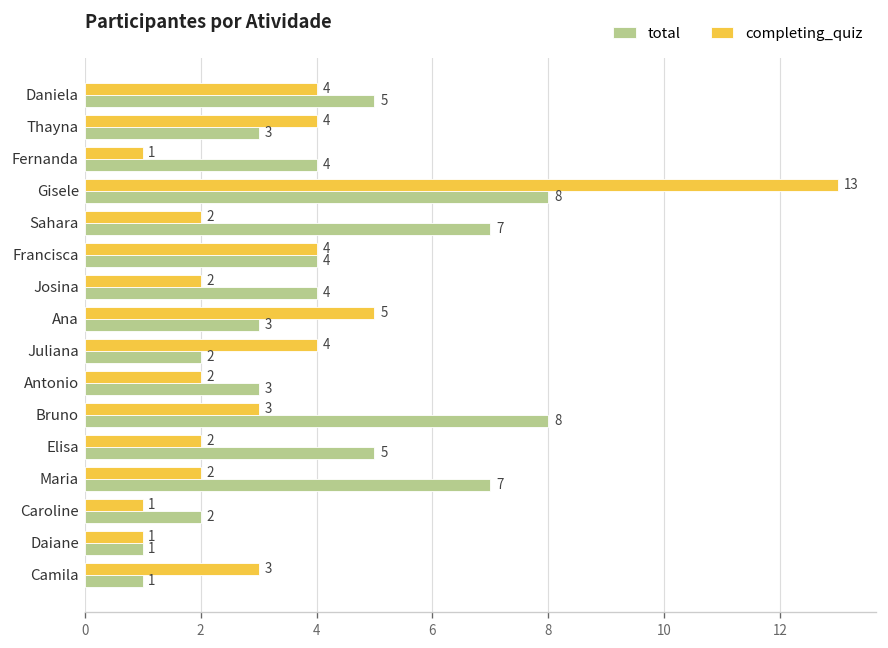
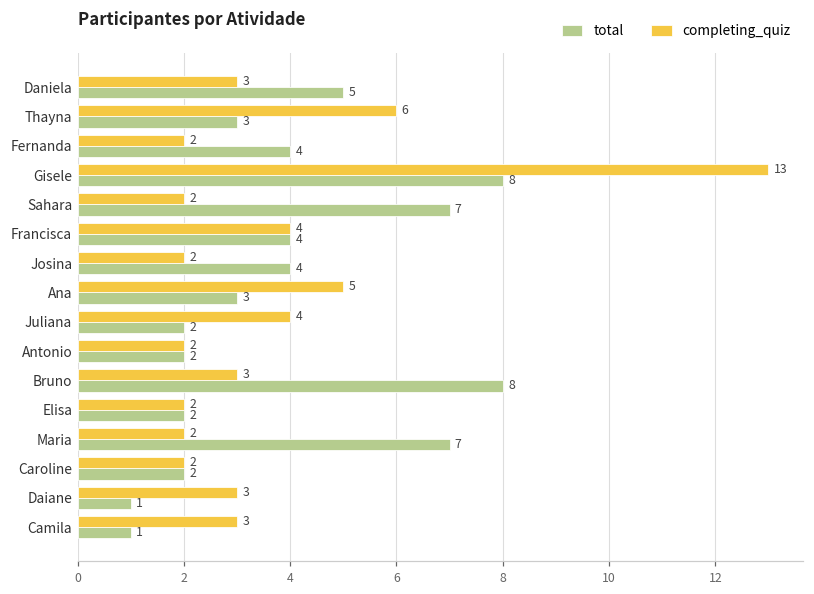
  {
    "total": {
      "Daniela": 5,
      "Thayna": 3,
      "Fernanda": 4,
      "Gisele": 8,
      "Sahara": 7,
      "Francisca": 4,
      "Josina": 4,
      "Ana": 3,
      "Juliana": 2,
-     "Antonio": 3,
+     "Antonio": 2,
      "Bruno": 8,
-     "Elisa": 5,
+     "Elisa": 2,
      "Maria": 7,
      "Caroline": 2,
      "Daiane": 1,
      "Camila": 1
    },
    "completing_quiz": {
-     "Daniela": 4,
-     "Thayna": 4,
-     "Fernanda": 1,
+     "Daniela": 3,
+     "Thayna": 6,
+     "Fernanda": 2,
      "Gisele": 13,
      "Sahara": 2,
      "Francisca": 4,
      "Josina": 2,
      "Ana": 5,
      "Juliana": 4,
      "Antonio": 2,
      "Bruno": 3,
      "Elisa": 2,
      "Maria": 2,
-     "Caroline": 1,
-     "Daiane": 1,
+     "Caroline": 2,
+     "Daiane": 3,
      "Camila": 3
    }
  }
